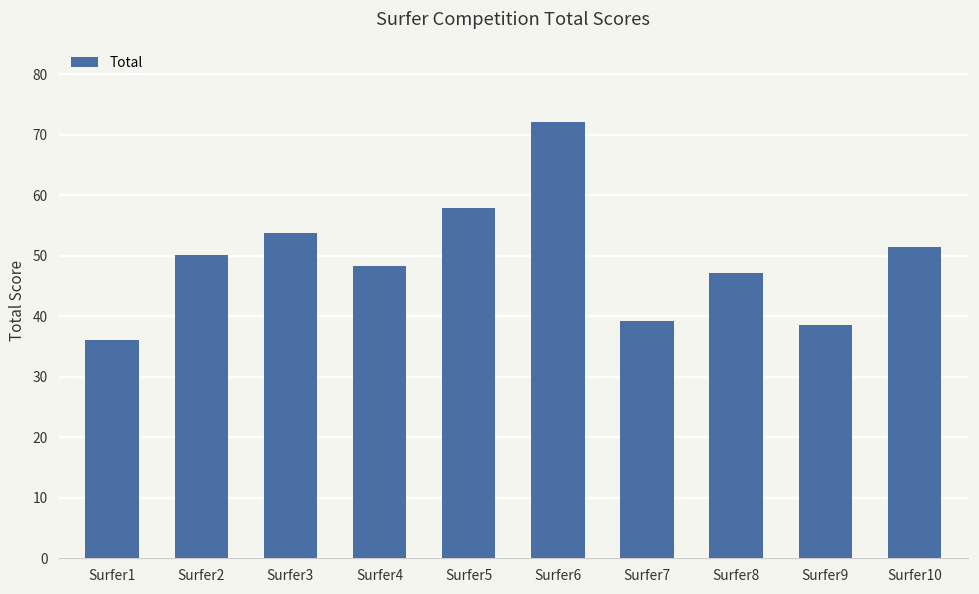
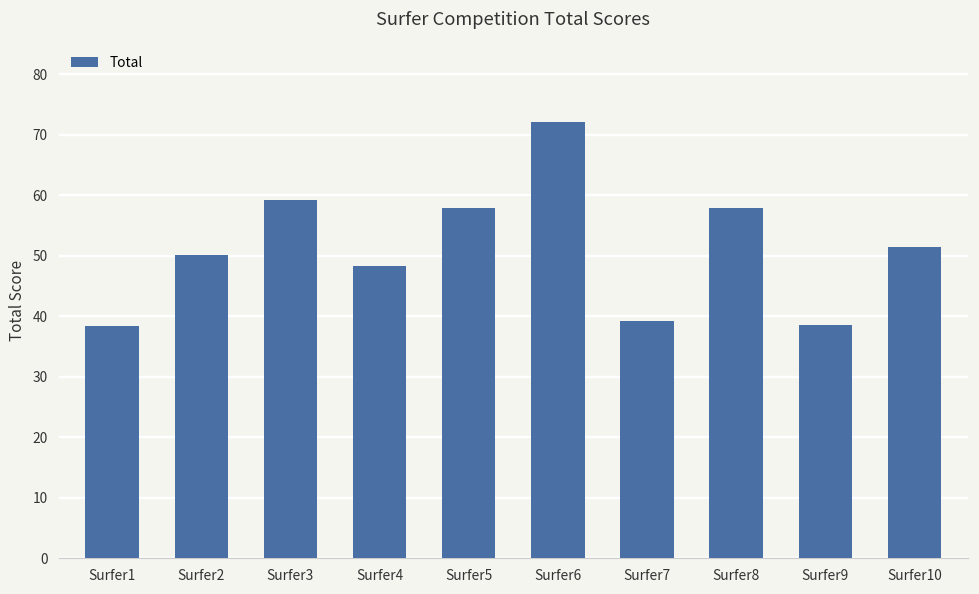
  {
-   "Surfer1": 36,
+   "Surfer1": 38,
    "Surfer2": 50,
-   "Surfer3": 54,
+   "Surfer3": 59,
    "Surfer4": 48,
    "Surfer5": 58,
    "Surfer6": 72,
    "Surfer7": 39,
-   "Surfer8": 47,
+   "Surfer8": 58,
    "Surfer9": 39,
    "Surfer10": 51
  }
